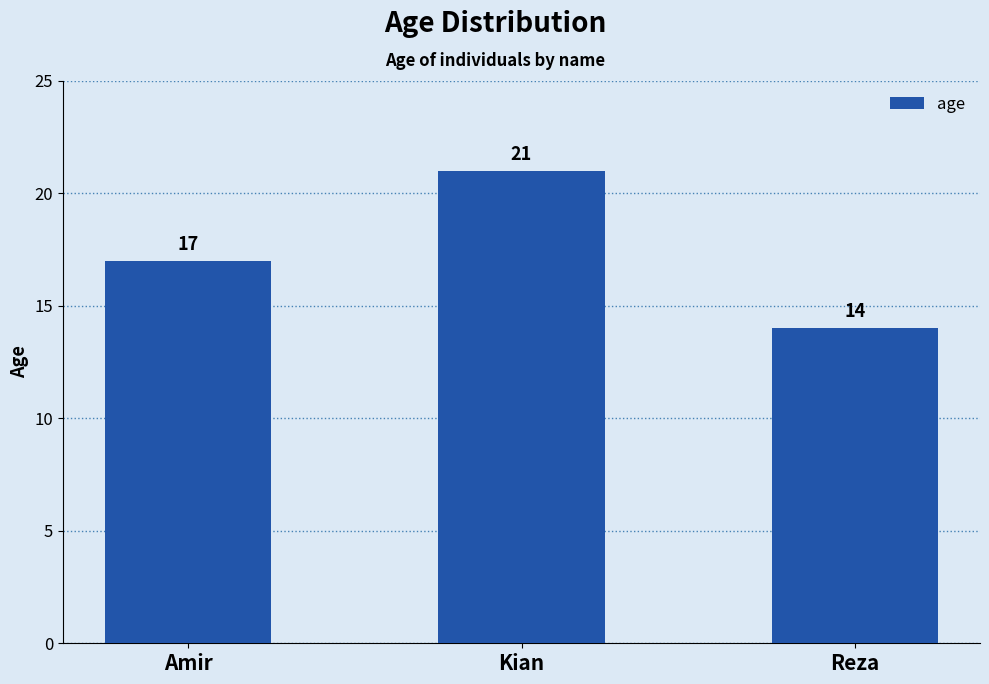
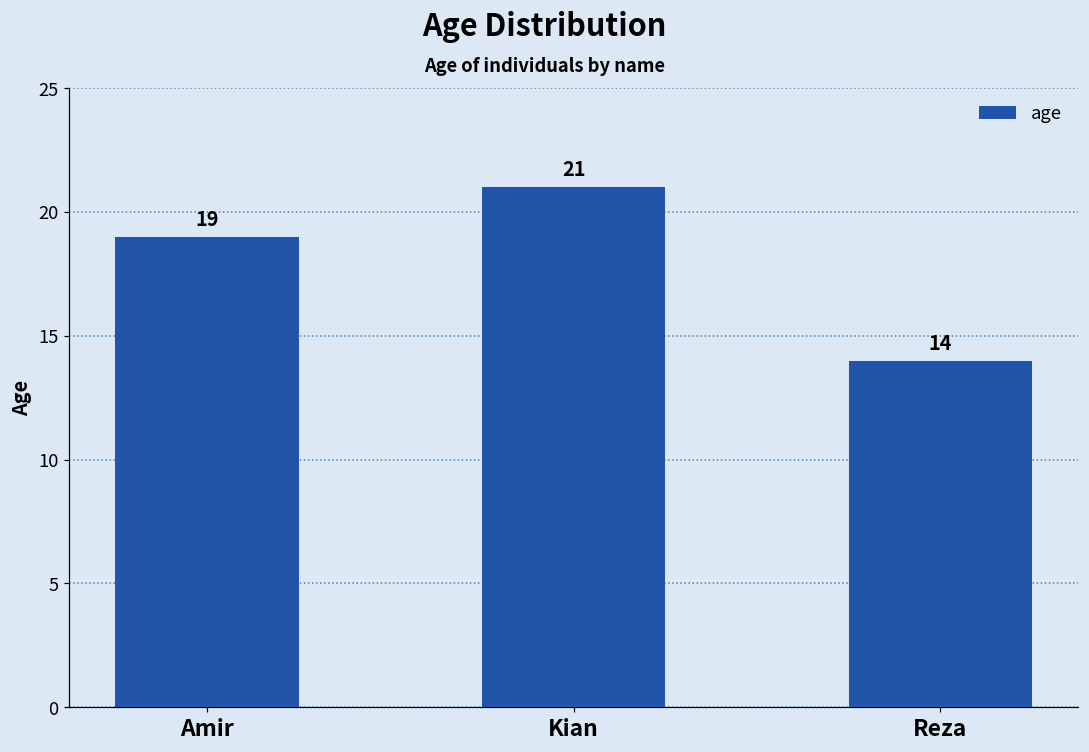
  {
-   "Amir": 17,
+   "Amir": 19,
    "Kian": 21,
    "Reza": 14
  }
